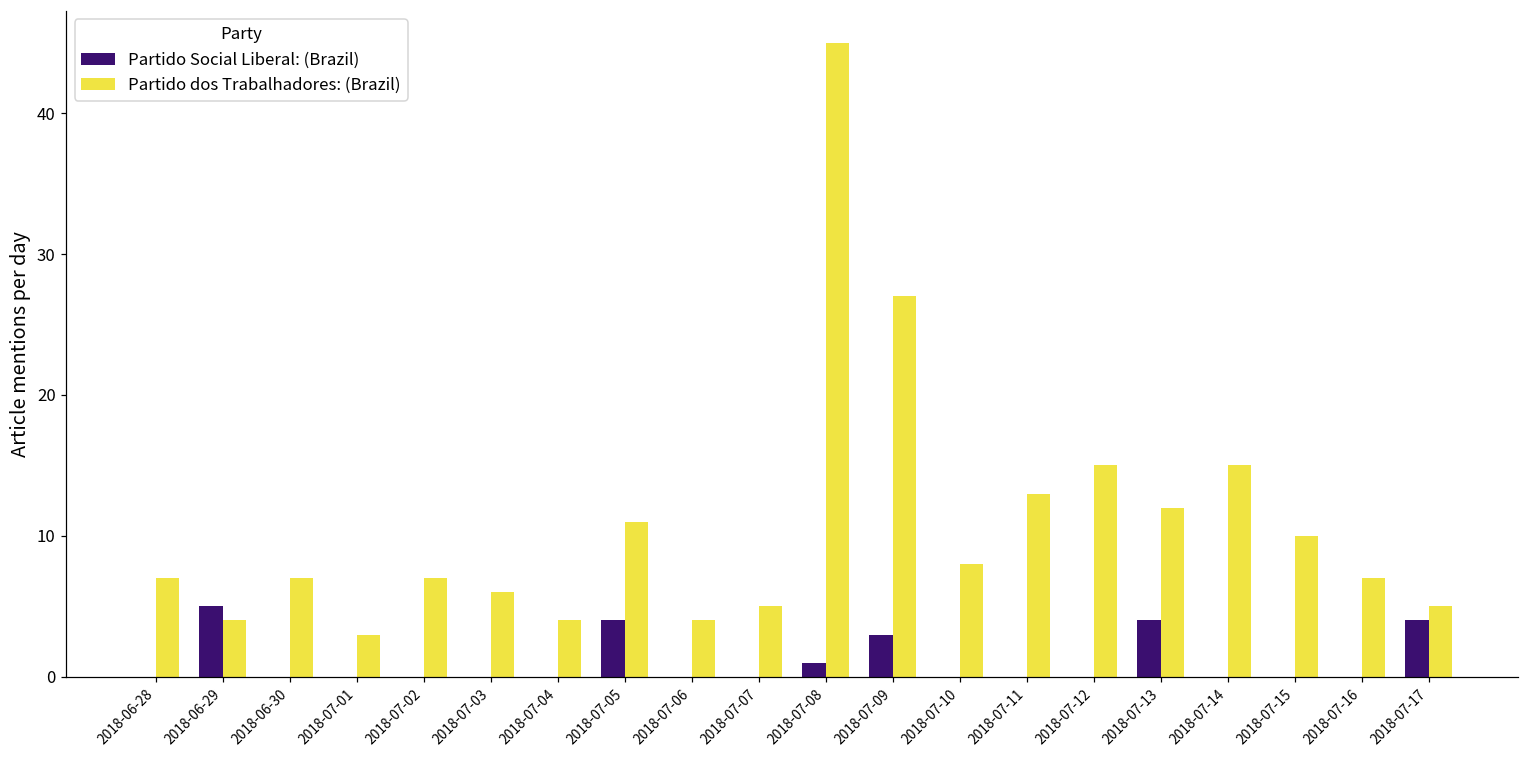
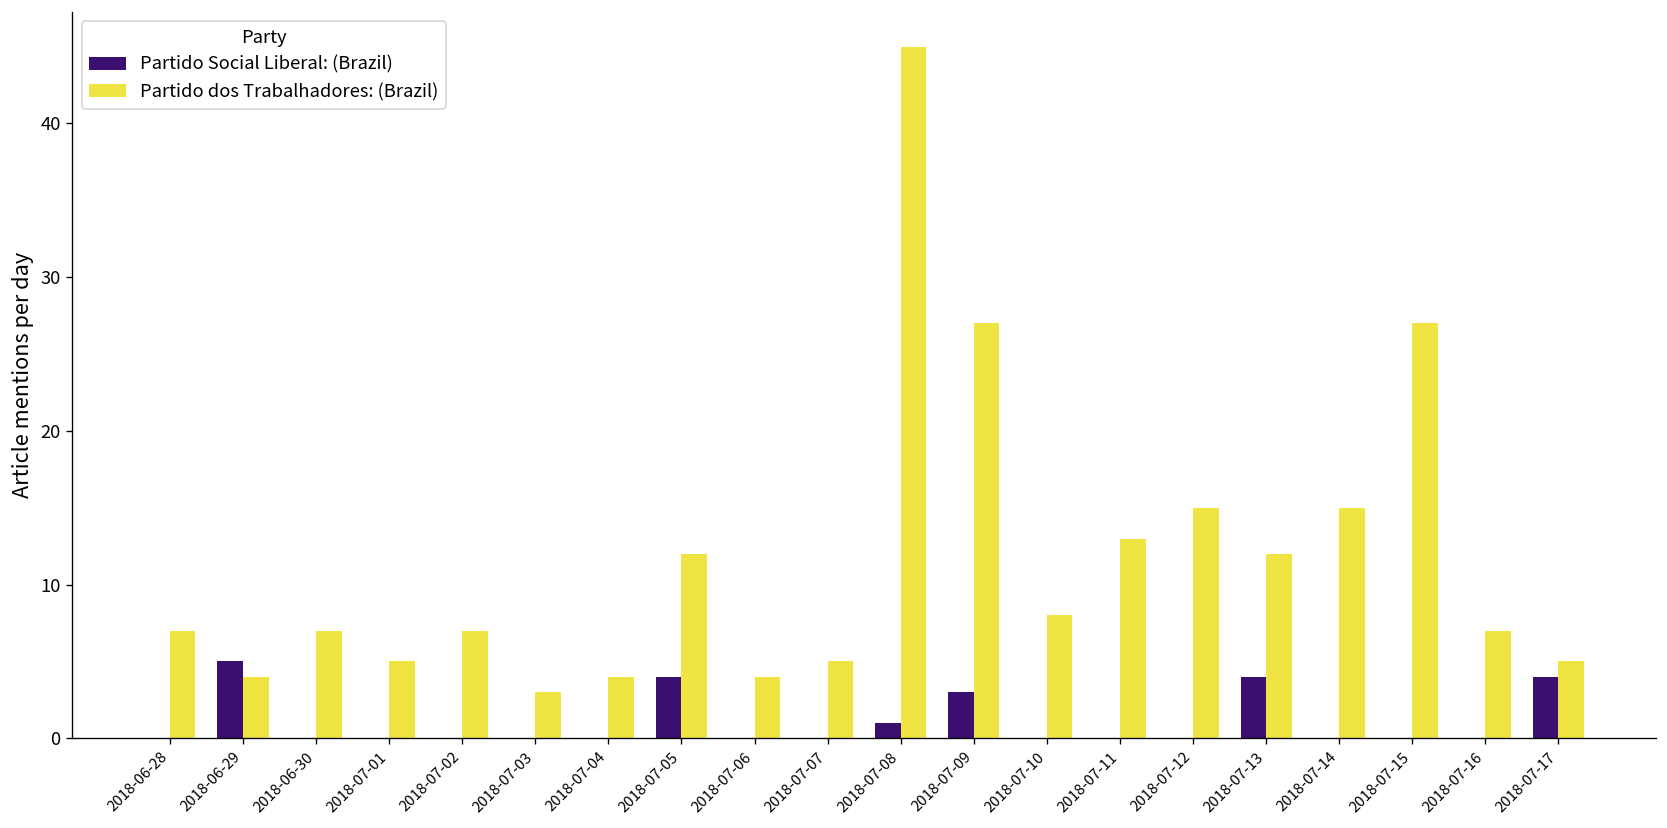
  {
    "Partido Social Liberal: (Brazil)": {
      "2018-06-28": 0,
      "2018-06-29": 5,
      "2018-06-30": 0,
      "2018-07-01": 0,
      "2018-07-02": 0,
      "2018-07-03": 0,
      "2018-07-04": 0,
      "2018-07-05": 4,
      "2018-07-06": 0,
      "2018-07-07": 0,
      "2018-07-08": 1,
      "2018-07-09": 3,
      "2018-07-10": 0,
      "2018-07-11": 0,
      "2018-07-12": 0,
      "2018-07-13": 4,
      "2018-07-14": 0,
      "2018-07-15": 0,
      "2018-07-16": 0,
      "2018-07-17": 4
    },
    "Partido dos Trabalhadores: (Brazil)": {
      "2018-06-28": 7,
      "2018-06-29": 4,
      "2018-06-30": 7,
-     "2018-07-01": 3,
+     "2018-07-01": 5,
      "2018-07-02": 7,
-     "2018-07-03": 6,
+     "2018-07-03": 3,
      "2018-07-04": 4,
-     "2018-07-05": 11,
+     "2018-07-05": 12,
      "2018-07-06": 4,
      "2018-07-07": 5,
      "2018-07-08": 45,
      "2018-07-09": 27,
      "2018-07-10": 8,
      "2018-07-11": 13,
      "2018-07-12": 15,
      "2018-07-13": 12,
      "2018-07-14": 15,
-     "2018-07-15": 10,
+     "2018-07-15": 27,
      "2018-07-16": 7,
      "2018-07-17": 5
    }
  }
